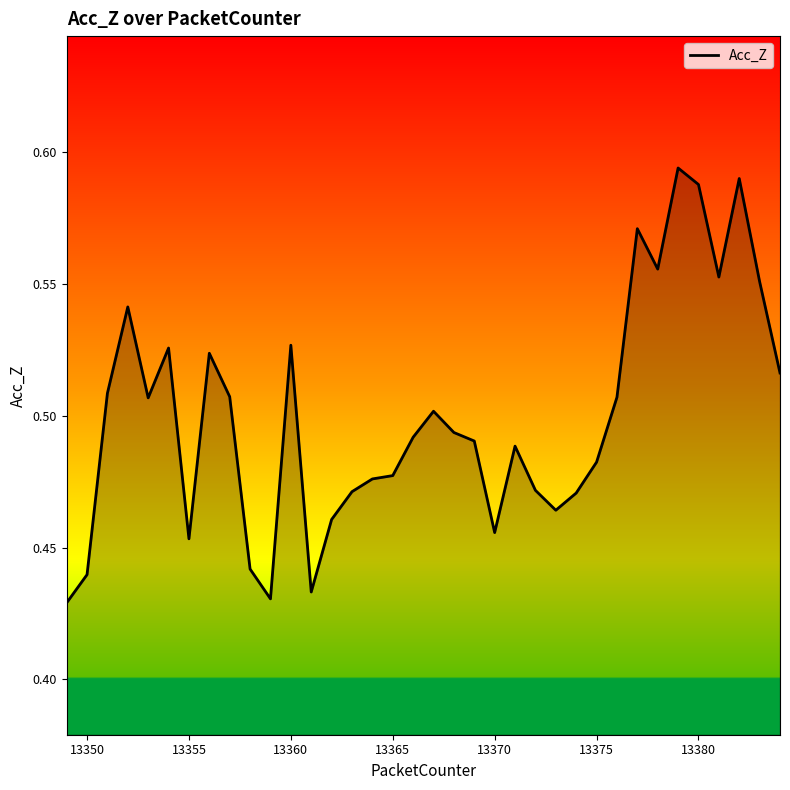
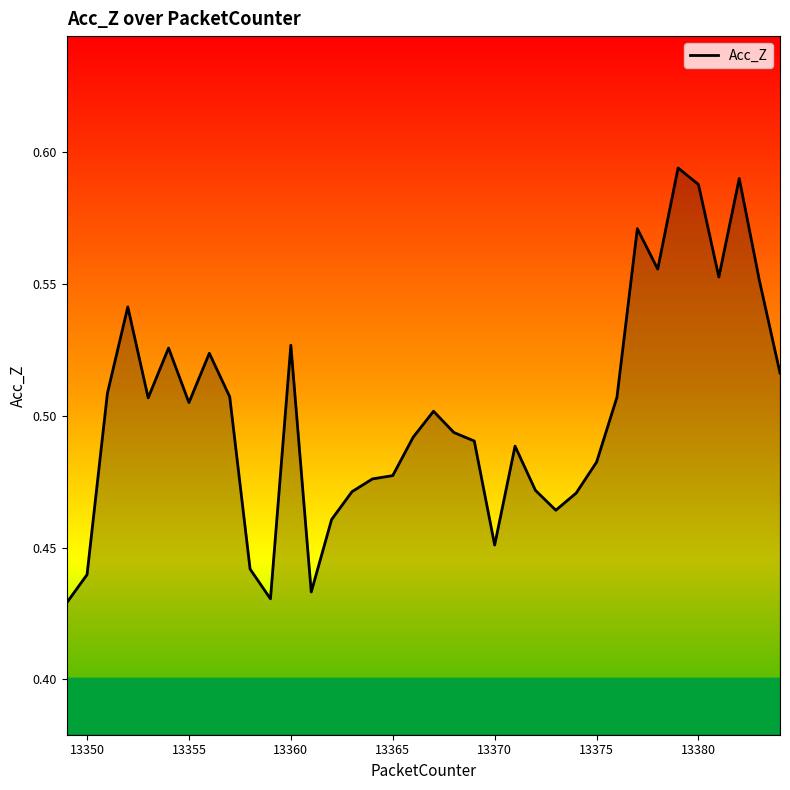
  {
    "13350": 0.440,
-   "13355": 0.453,
+   "13355": 0.505,
    "13360": 0.527,
    "13365": 0.477,
-   "13370": 0.456,
+   "13370": 0.451,
    "13375": 0.482,
    "13380": 0.588
  }
